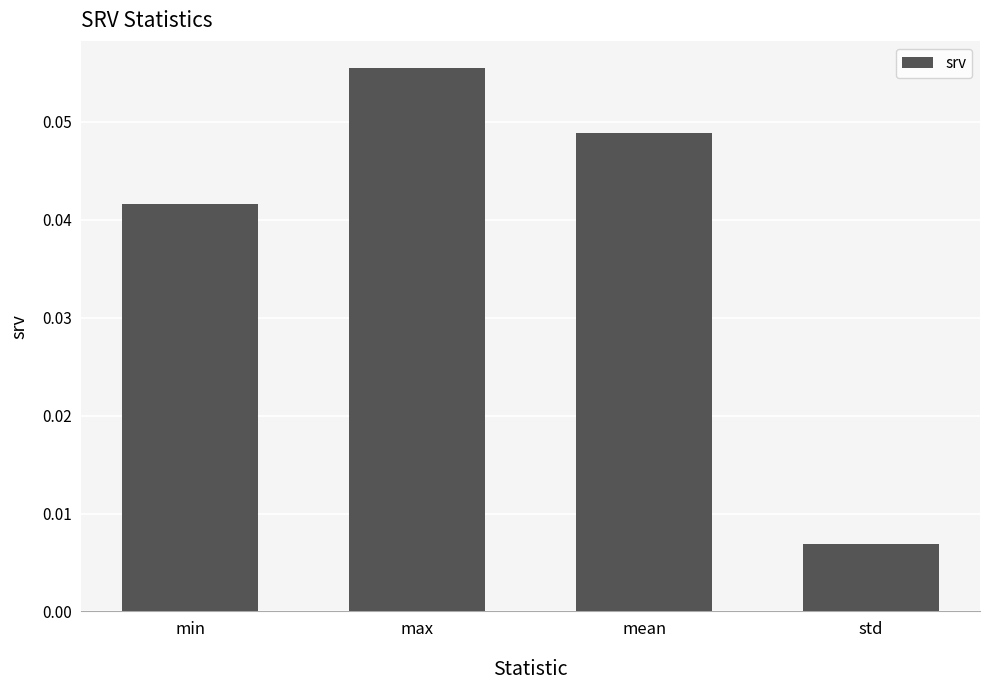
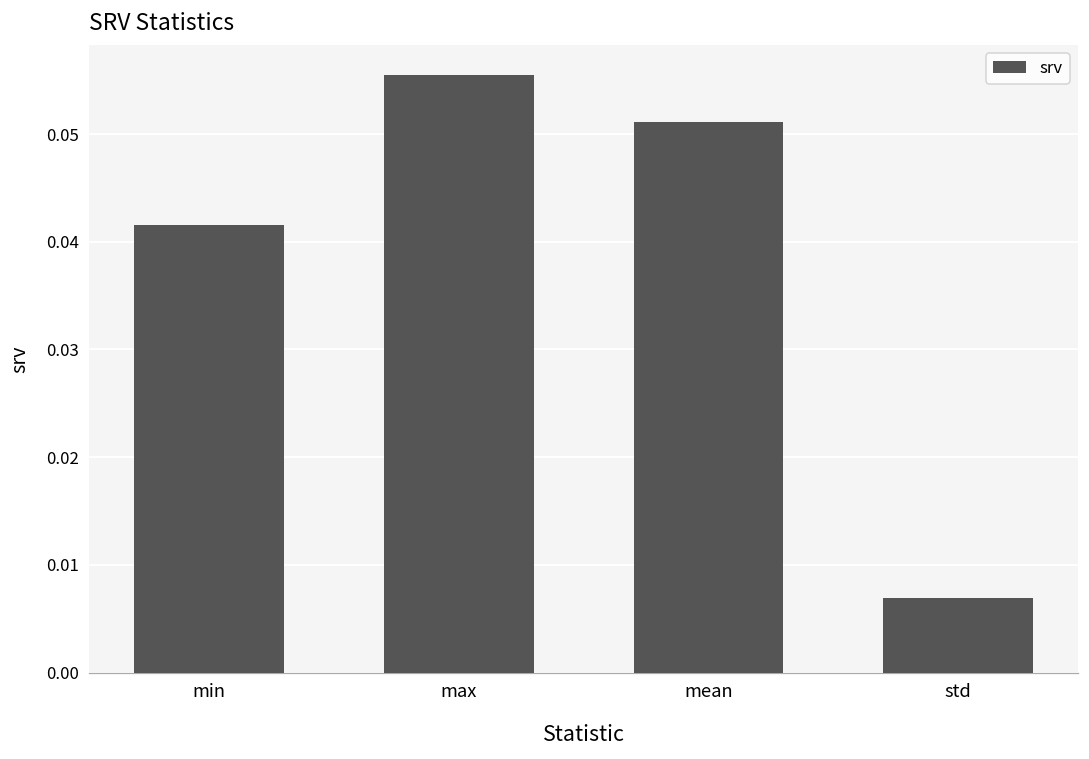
  {
    "min": 0.042,
    "max": 0.055,
-   "mean": 0.049,
+   "mean": 0.051,
    "std": 0.007
  }
